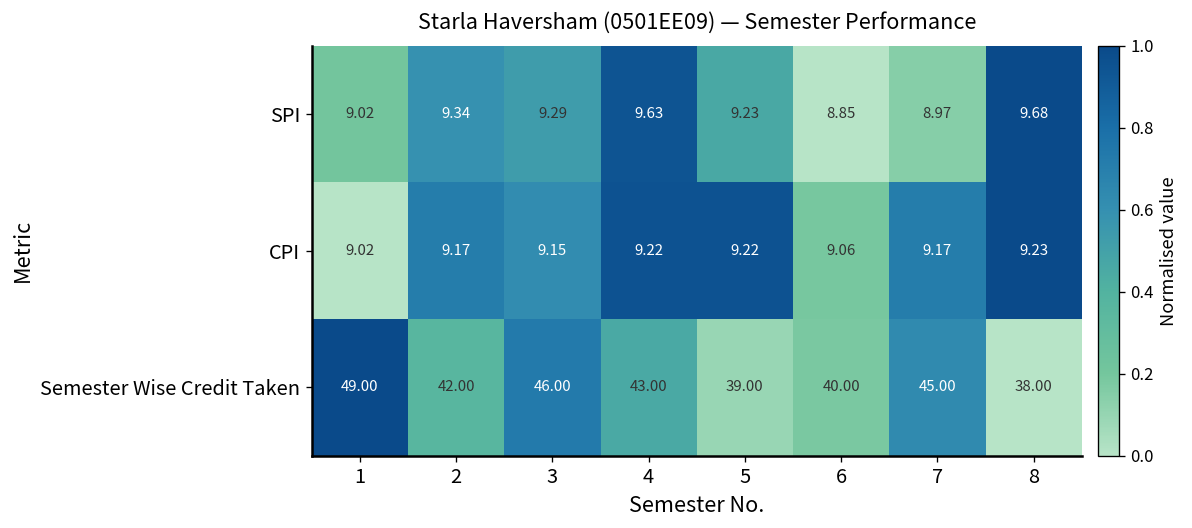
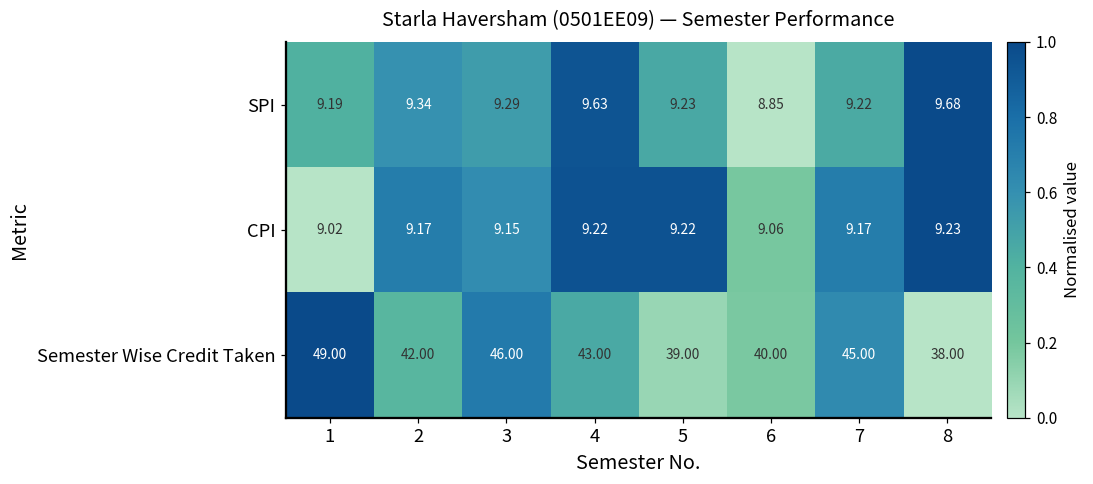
  {
    "SPI": {
-     "1": 9.02,
+     "1": 9.19,
      "2": 9.34,
      "3": 9.29,
      "4": 9.63,
      "5": 9.23,
      "6": 8.85,
-     "7": 8.97,
+     "7": 9.22,
      "8": 9.68
    },
    "CPI": {
      "1": 9.02,
      "2": 9.17,
      "3": 9.15,
      "4": 9.22,
      "5": 9.22,
      "6": 9.06,
      "7": 9.17,
      "8": 9.23
    },
    "Semester Wise Credit Taken": {
      "1": 49.00,
      "2": 42.00,
      "3": 46.00,
      "4": 43.00,
      "5": 39.00,
      "6": 40.00,
      "7": 45.00,
      "8": 38.00
    }
  }
